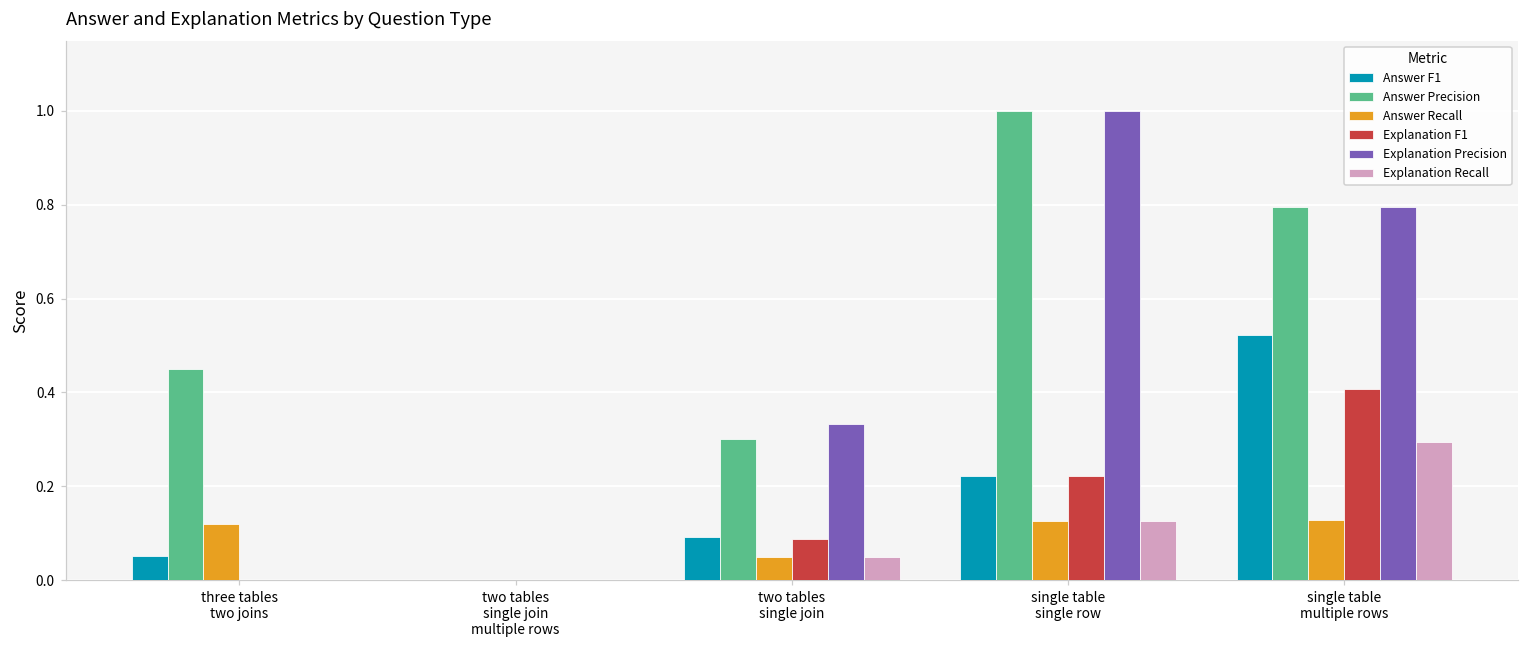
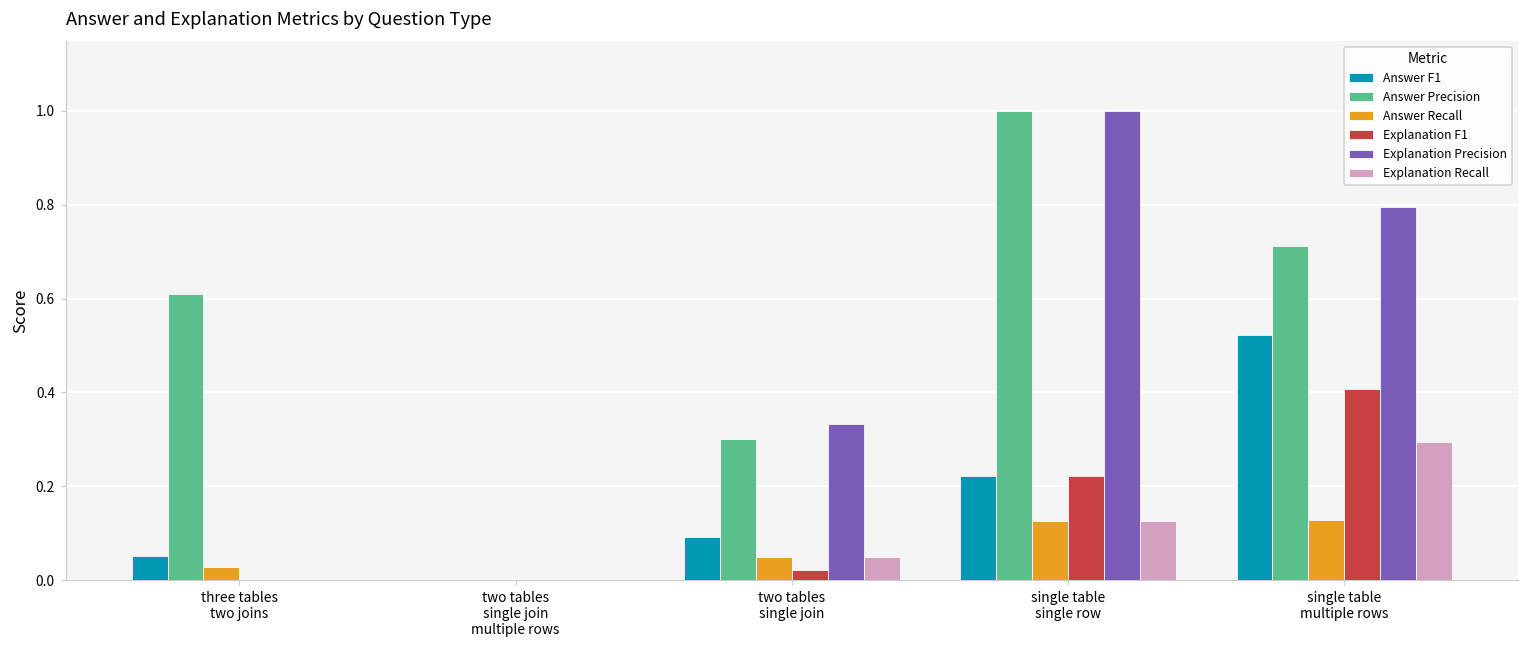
  {
    "Answer F1": {
      "three tables two joins": 0.05,
      "two tables single join multiple rows": 0.00,
      "two tables single join": 0.09,
      "single table single row": 0.22,
      "single table multiple rows": 0.52
    },
    "Answer Precision": {
-     "three tables two joins": 0.45,
+     "three tables two joins": 0.61,
      "two tables single join multiple rows": 0.00,
      "two tables single join": 0.30,
      "single table single row": 1.00,
-     "single table multiple rows": 0.80
+     "single table multiple rows": 0.71
    },
    "Answer Recall": {
-     "three tables two joins": 0.12,
+     "three tables two joins": 0.03,
      "two tables single join multiple rows": 0.00,
      "two tables single join": 0.05,
      "single table single row": 0.13,
      "single table multiple rows": 0.13
    },
    "Explanation F1": {
      "three tables two joins": 0.00,
      "two tables single join multiple rows": 0.00,
-     "two tables single join": 0.09,
+     "two tables single join": 0.02,
      "single table single row": 0.22,
      "single table multiple rows": 0.41
    },
    "Explanation Precision": {
      "three tables two joins": 0.00,
      "two tables single join multiple rows": 0.00,
      "two tables single join": 0.33,
      "single table single row": 1.00,
      "single table multiple rows": 0.80
    },
    "Explanation Recall": {
      "three tables two joins": 0.00,
      "two tables single join multiple rows": 0.00,
      "two tables single join": 0.05,
      "single table single row": 0.13,
      "single table multiple rows": 0.29
    }
  }
